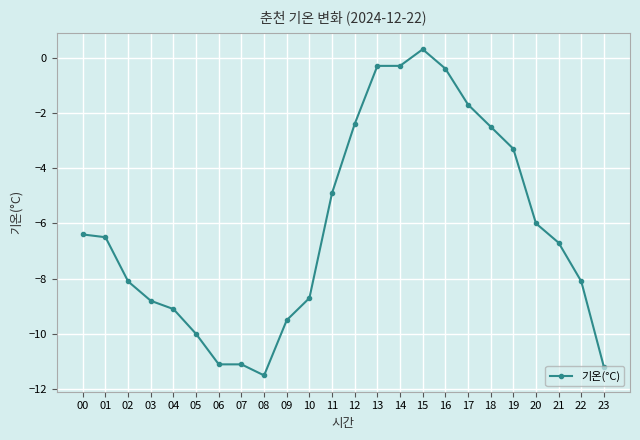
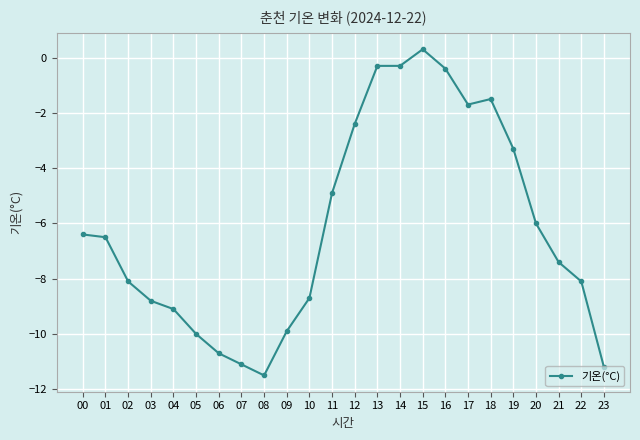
  {
    "00": -6.4,
    "01": -6.5,
    "02": -8.1,
    "03": -8.8,
    "04": -9.1,
    "05": -10.0,
-   "06": -11.1,
+   "06": -10.7,
    "07": -11.1,
    "08": -11.5,
-   "09": -9.5,
+   "09": -9.9,
    "10": -8.7,
    "11": -4.9,
    "12": -2.4,
    "13": -0.3,
    "14": -0.3,
    "15": 0.3,
    "16": -0.4,
    "17": -1.7,
-   "18": -2.5,
+   "18": -1.5,
    "19": -3.3,
    "20": -6.0,
-   "21": -6.7,
+   "21": -7.4,
    "22": -8.1
  }
